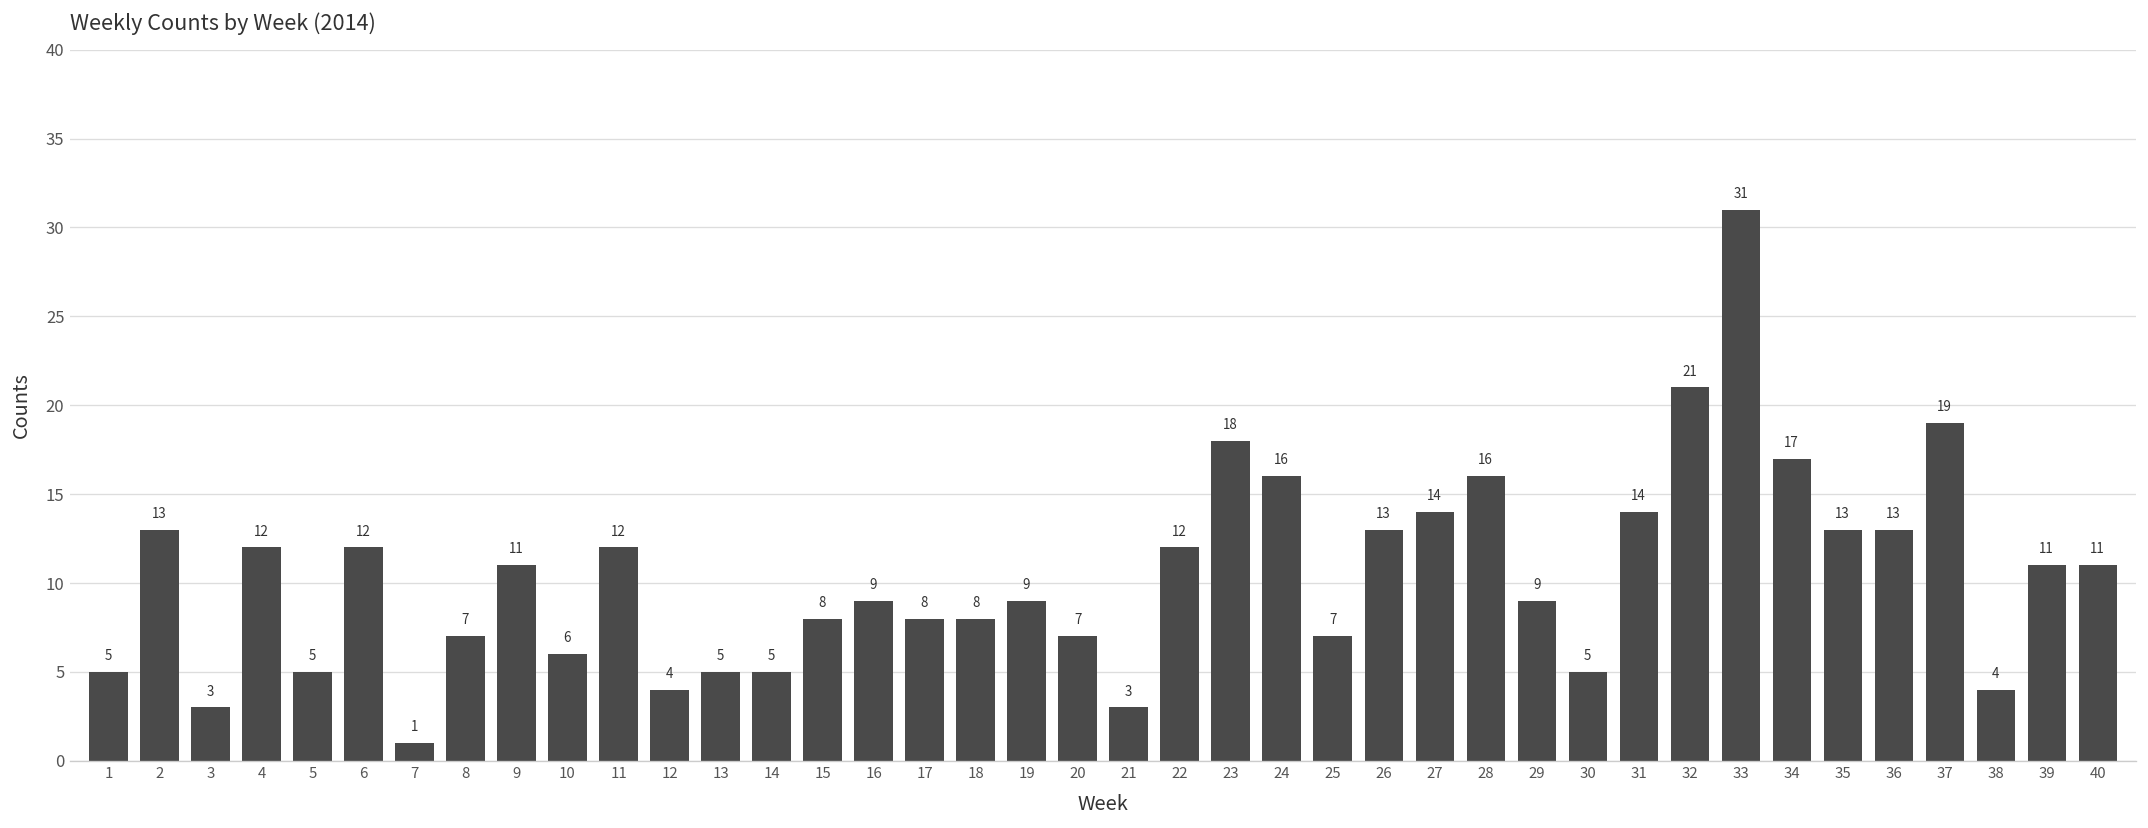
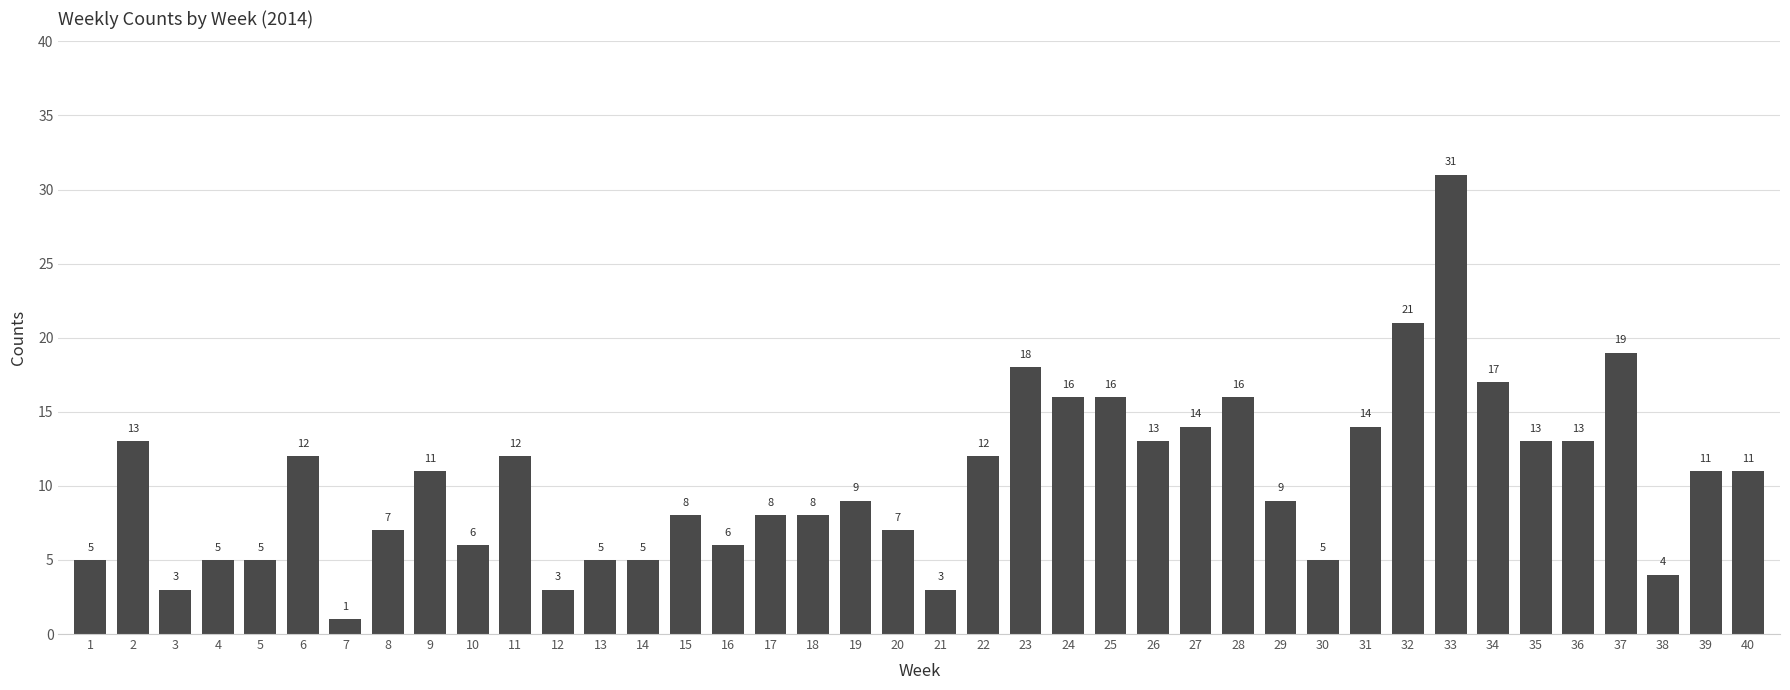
  {
    "1": 5,
    "2": 13,
    "3": 3,
-   "4": 12,
+   "4": 5,
    "5": 5,
    "6": 12,
    "7": 1,
    "8": 7,
    "9": 11,
    "10": 6,
    "11": 12,
-   "12": 4,
+   "12": 3,
    "13": 5,
    "14": 5,
    "15": 8,
-   "16": 9,
+   "16": 6,
    "17": 8,
    "18": 8,
    "19": 9,
    "20": 7,
    "21": 3,
    "22": 12,
    "23": 18,
    "24": 16,
-   "25": 7,
+   "25": 16,
    "26": 13,
    "27": 14,
    "28": 16,
    "29": 9,
    "30": 5,
    "31": 14,
    "32": 21,
    "33": 31,
    "34": 17,
    "35": 13,
    "36": 13,
    "37": 19,
    "38": 4,
    "39": 11,
    "40": 11
  }
